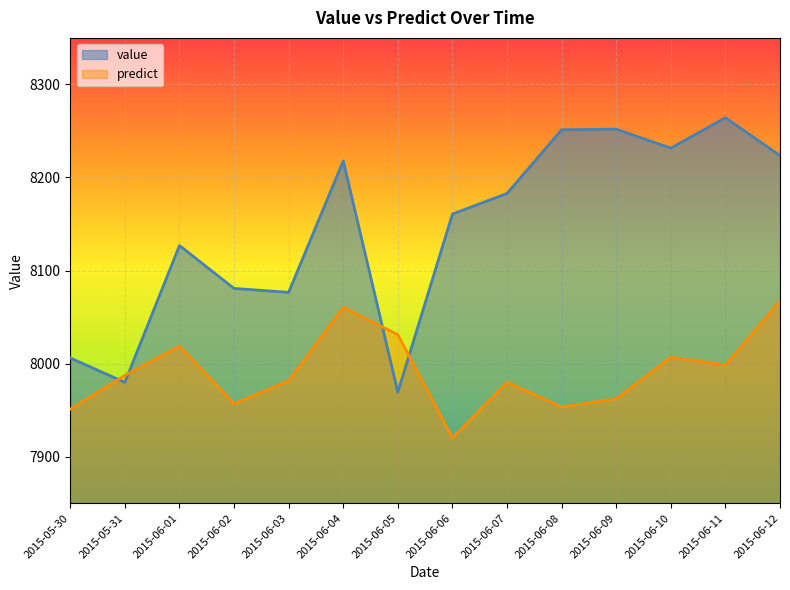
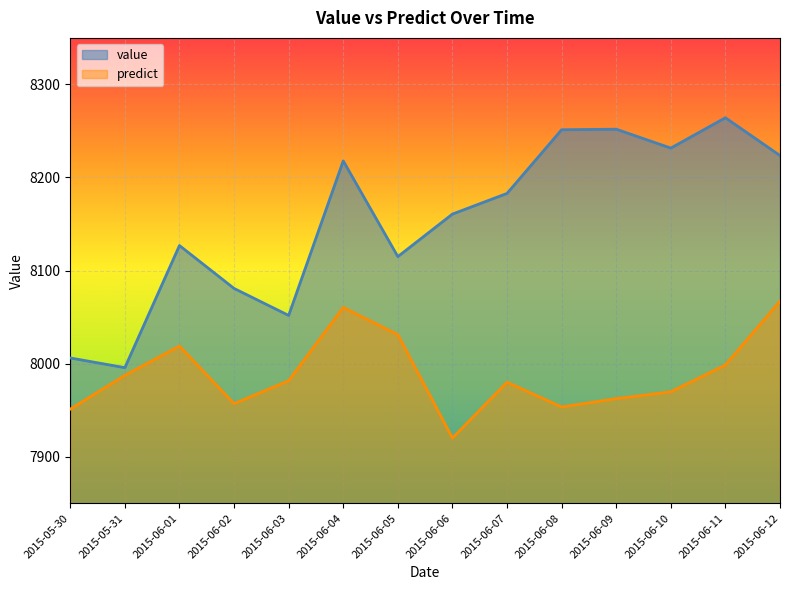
  {
    "value": {
      "2015-05-30": 8010,
-     "2015-05-31": 7980,
+     "2015-05-31": 8000,
      "2015-06-01": 8130,
      "2015-06-02": 8080,
-     "2015-06-03": 8080,
+     "2015-06-03": 8050,
      "2015-06-04": 8220,
-     "2015-06-05": 7970,
+     "2015-06-05": 8120,
      "2015-06-06": 8160,
      "2015-06-07": 8180,
      "2015-06-08": 8250,
      "2015-06-09": 8250,
      "2015-06-10": 8230,
      "2015-06-11": 8260,
      "2015-06-12": 8220
    },
    "predict": {
      "2015-05-30": 7950,
      "2015-05-31": 7990,
      "2015-06-01": 8020,
      "2015-06-02": 7960,
      "2015-06-03": 7980,
      "2015-06-04": 8060,
      "2015-06-05": 8030,
      "2015-06-06": 7920,
      "2015-06-07": 7980,
      "2015-06-08": 7950,
      "2015-06-09": 7960,
-     "2015-06-10": 8010,
+     "2015-06-10": 7970,
      "2015-06-11": 8000,
      "2015-06-12": 8070
    }
  }
